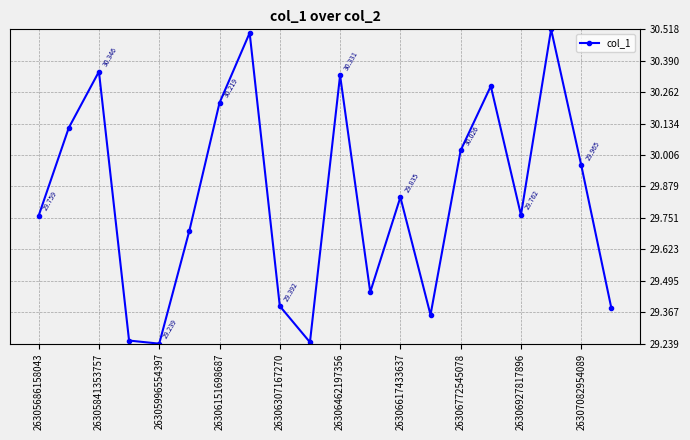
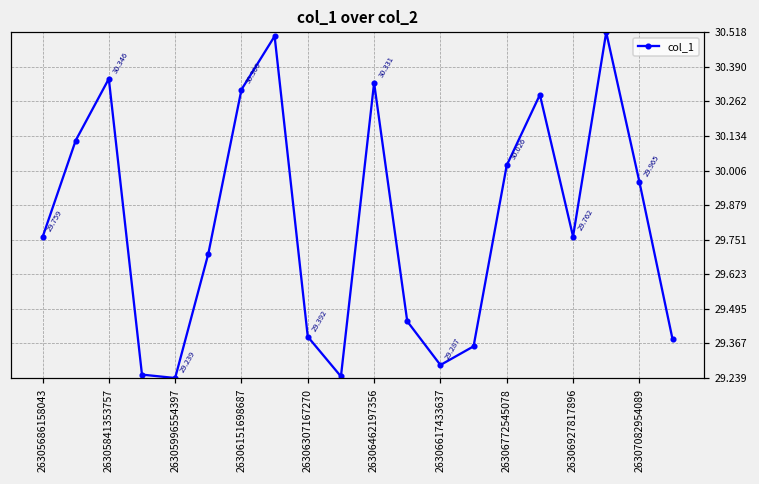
  {
    "26305686158043": 29.759,
    "26305841353757": 30.346,
    "26305996554397": 29.239,
-   "26306151698687": 30.219,
+   "26306151698687": 30.306,
    "26306307167270": 29.392,
    "26306462197356": 30.331,
-   "26306617433637": 29.835,
+   "26306617433637": 29.287,
    "26306772545078": 30.026,
    "26306927817896": 29.762,
    "26307082954089": 29.965
  }
